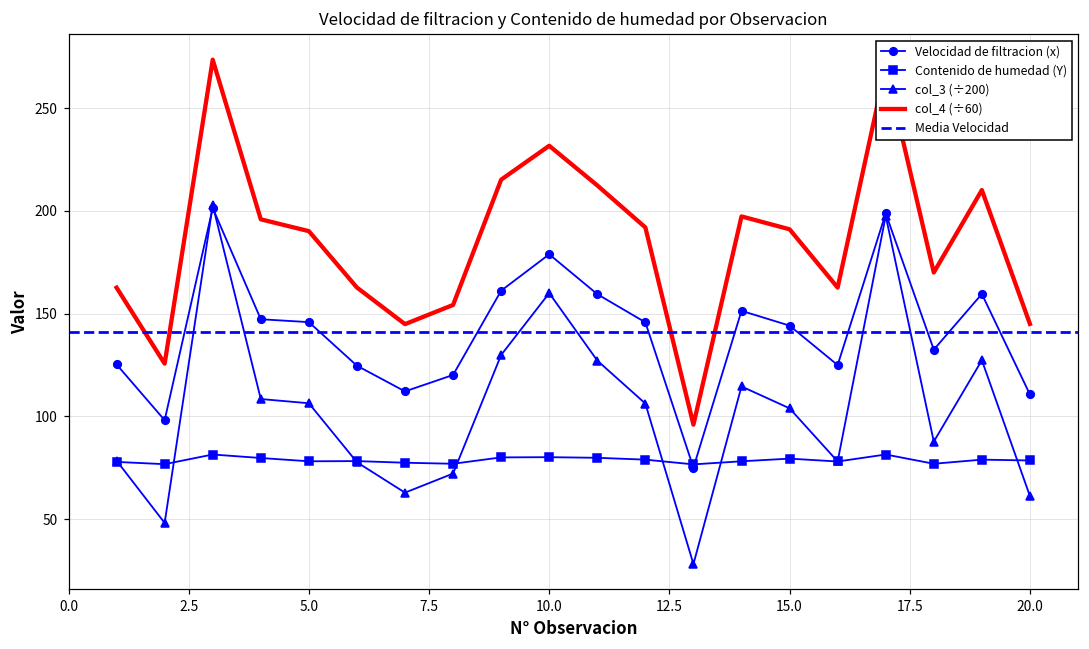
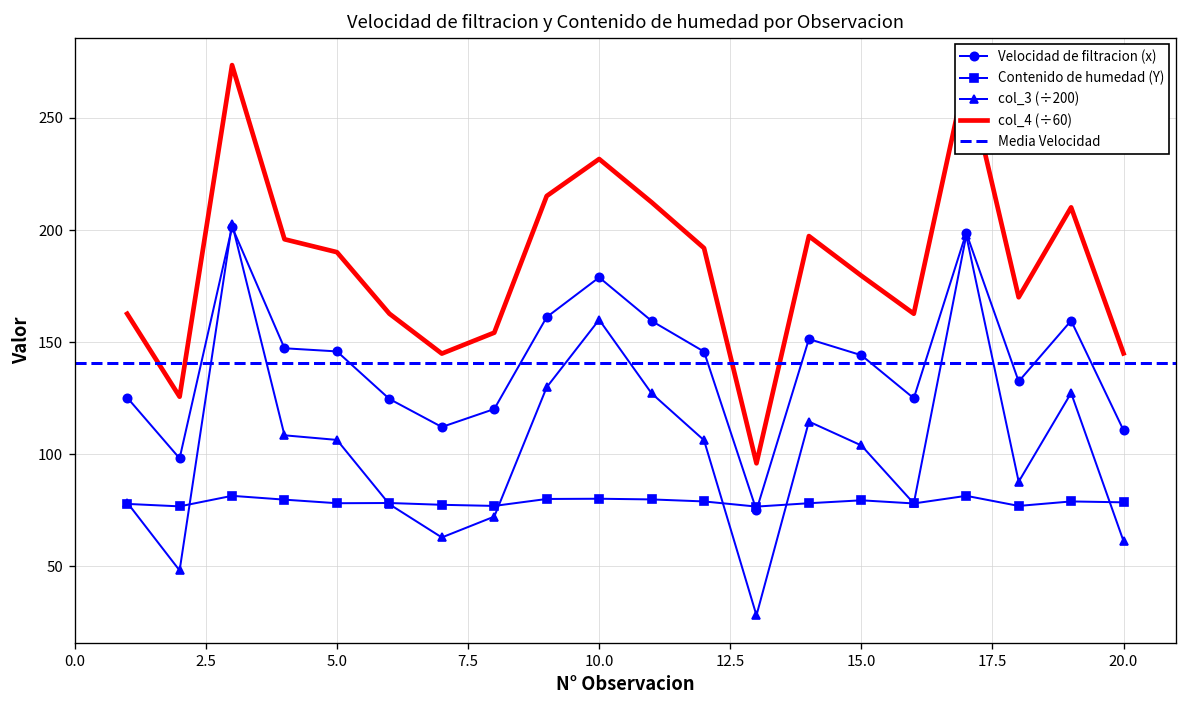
  {
    "col_4 (÷60)": {
      "5.0": 190,
      "10.0": 232,
-     "15.0": 191,
+     "15.0": 180,
      "20.0": 145
    }
  }
